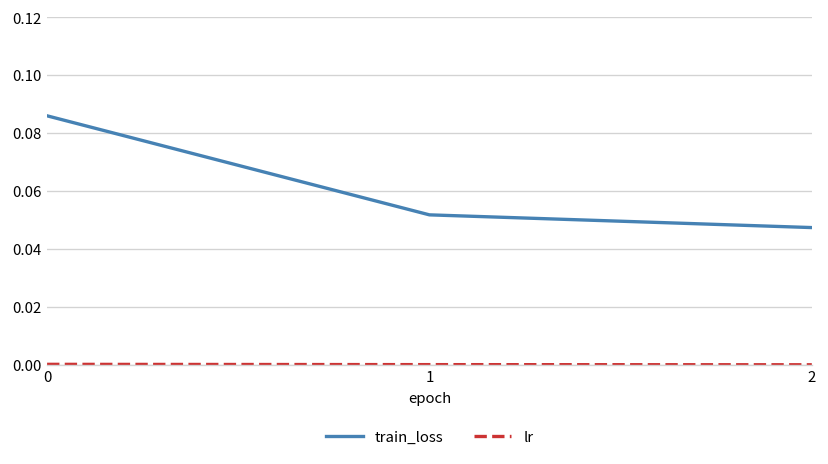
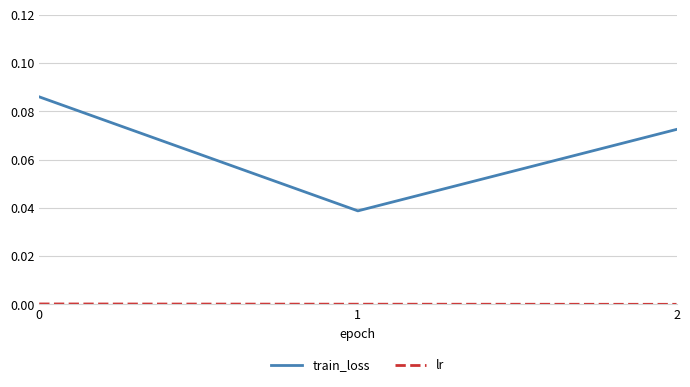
  {
    "train_loss": {
      "0": 0.086,
-     "1": 0.052,
-     "2": 0.047
+     "1": 0.039,
+     "2": 0.072
    },
    "lr": {
      "0": 0.000,
      "1": 0.000,
      "2": 0.000
    }
  }
